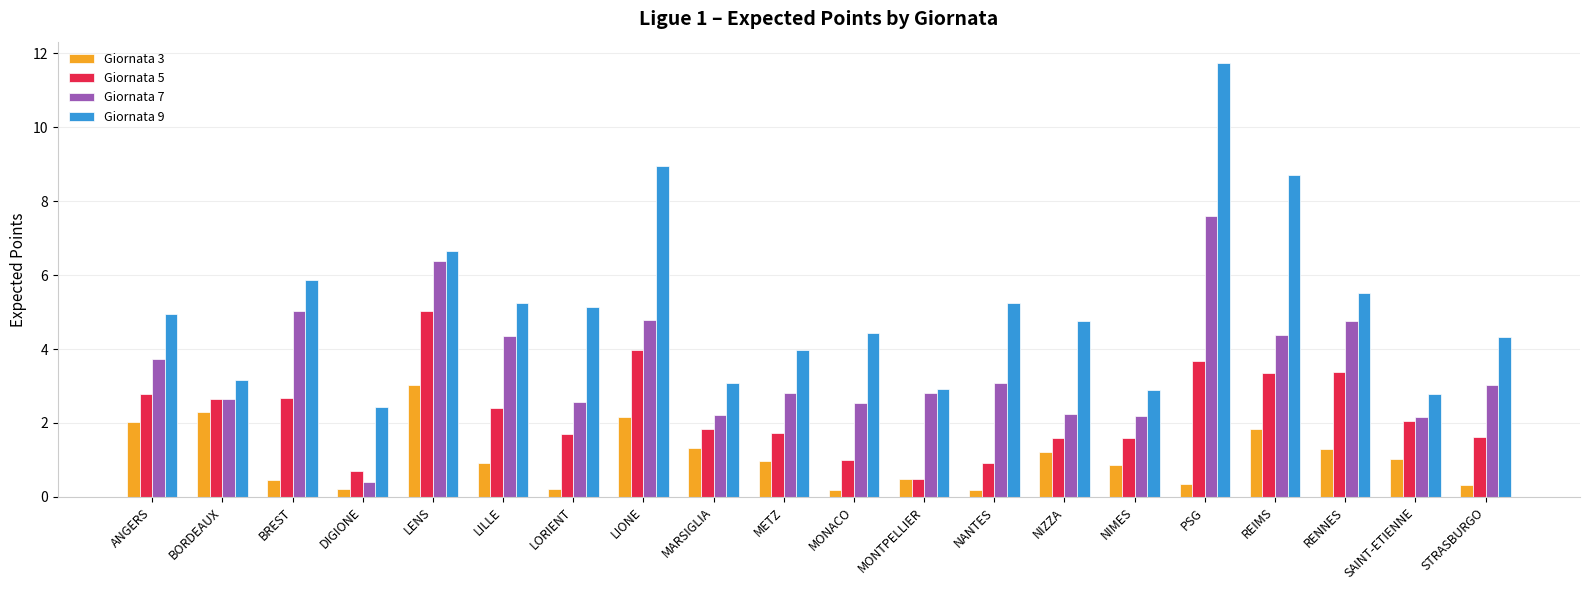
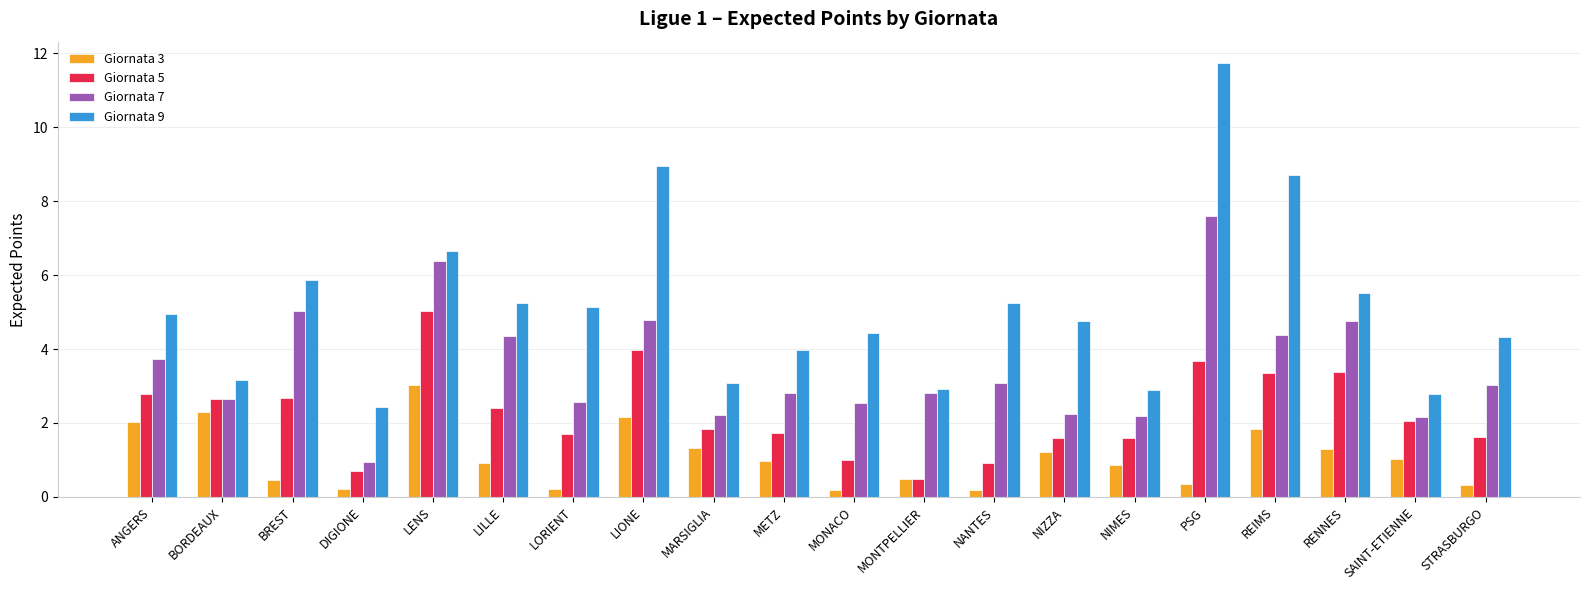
  {
    "Giornata 3": {
      "ANGERS": 2.0,
      "BORDEAUX": 2.3,
      "BREST": 0.5,
      "DIGIONE": 0.2,
      "LENS": 3.0,
      "LILLE": 0.9,
      "LORIENT": 0.2,
      "LIONE": 2.2,
      "MARSIGLIA": 1.3,
      "METZ": 1.0,
      "MONACO": 0.2,
      "MONTPELLIER": 0.5,
      "NANTES": 0.2,
      "NIZZA": 1.2,
      "NIMES": 0.9,
      "PSG": 0.3,
      "REIMS": 1.8,
      "RENNES": 1.3,
      "SAINT-ETIENNE": 1.0,
      "STRASBURGO": 0.3
    },
    "Giornata 5": {
      "ANGERS": 2.8,
      "BORDEAUX": 2.6,
      "BREST": 2.7,
      "DIGIONE": 0.7,
      "LENS": 5.0,
      "LILLE": 2.4,
      "LORIENT": 1.7,
      "LIONE": 4.0,
      "MARSIGLIA": 1.8,
      "METZ": 1.7,
      "MONACO": 1.0,
      "MONTPELLIER": 0.5,
      "NANTES": 0.9,
      "NIZZA": 1.6,
      "NIMES": 1.6,
      "PSG": 3.7,
      "REIMS": 3.3,
      "RENNES": 3.4,
      "SAINT-ETIENNE": 2.1,
      "STRASBURGO": 1.6
    },
    "Giornata 7": {
      "ANGERS": 3.7,
      "BORDEAUX": 2.6,
      "BREST": 5.0,
-     "DIGIONE": 0.4,
+     "DIGIONE": 0.9,
      "LENS": 6.4,
      "LILLE": 4.4,
      "LORIENT": 2.6,
      "LIONE": 4.8,
      "MARSIGLIA": 2.2,
      "METZ": 2.8,
      "MONACO": 2.5,
      "MONTPELLIER": 2.8,
      "NANTES": 3.1,
      "NIZZA": 2.2,
      "NIMES": 2.2,
      "PSG": 7.6,
      "REIMS": 4.4,
      "RENNES": 4.8,
      "SAINT-ETIENNE": 2.2,
      "STRASBURGO": 3.0
    },
    "Giornata 9": {
      "ANGERS": 4.9,
      "BORDEAUX": 3.2,
      "BREST": 5.9,
      "DIGIONE": 2.4,
      "LENS": 6.7,
      "LILLE": 5.2,
      "LORIENT": 5.1,
      "LIONE": 9.0,
      "MARSIGLIA": 3.1,
      "METZ": 4.0,
      "MONACO": 4.4,
      "MONTPELLIER": 2.9,
      "NANTES": 5.3,
      "NIZZA": 4.8,
      "NIMES": 2.9,
      "PSG": 11.7,
      "REIMS": 8.7,
      "RENNES": 5.5,
      "SAINT-ETIENNE": 2.8,
      "STRASBURGO": 4.3
    }
  }
